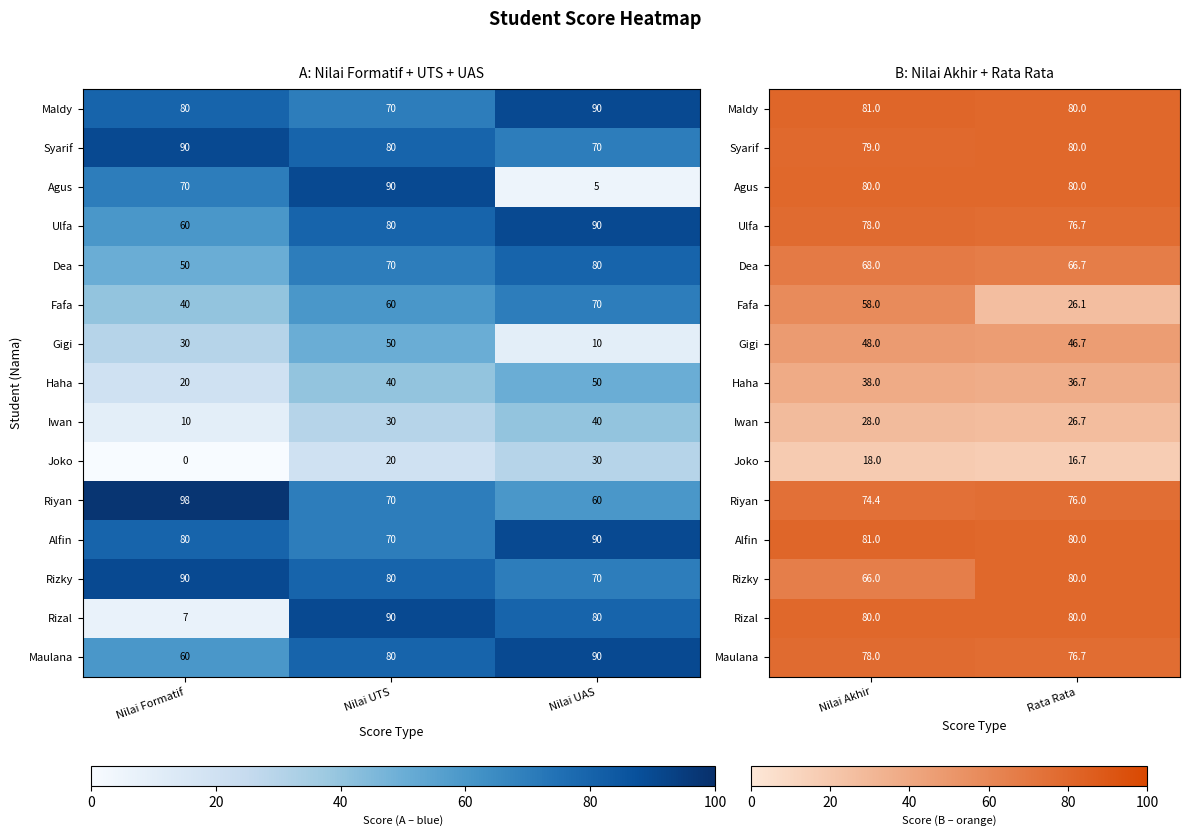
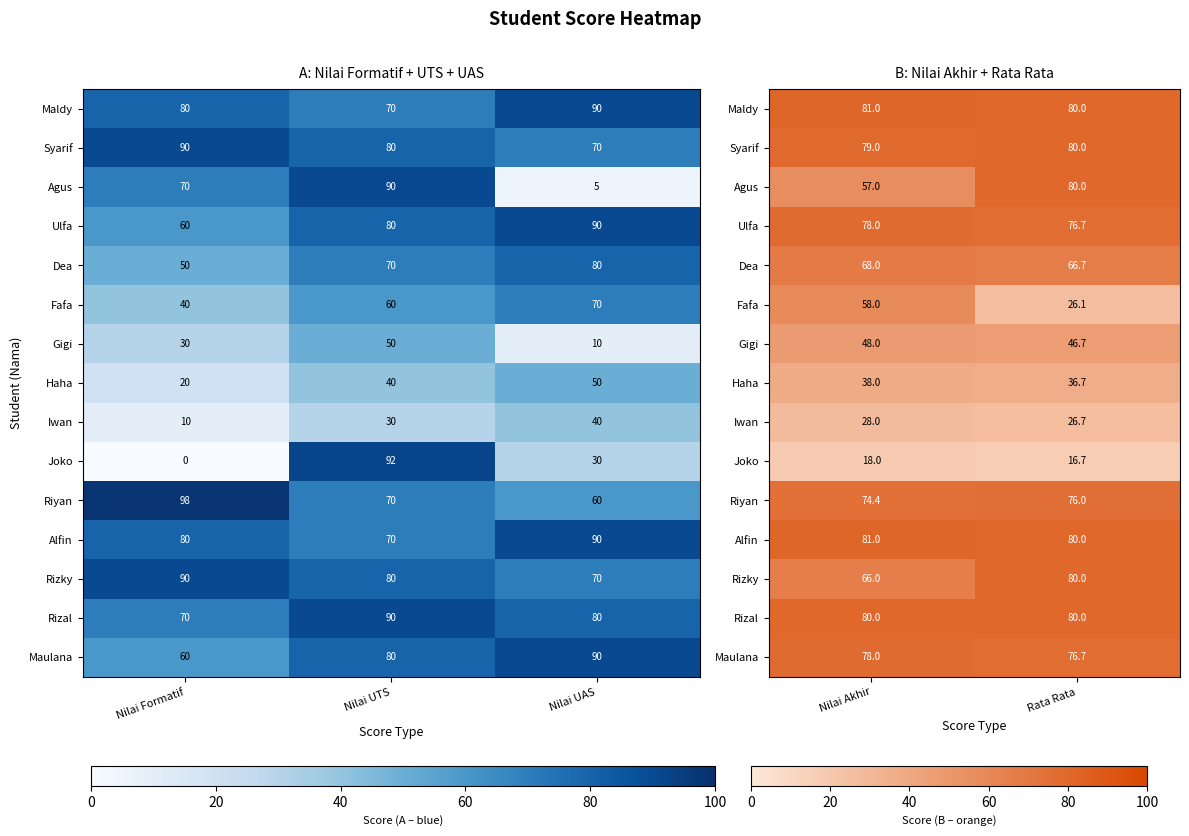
  {
    "A: Nilai Formatif + UTS + UAS": {
      "Maldy": {
        "Nilai Formatif": 80,
        "Nilai UTS": 70,
        "Nilai UAS": 90
      },
      "Syarif": {
        "Nilai Formatif": 90,
        "Nilai UTS": 80,
        "Nilai UAS": 70
      },
      "Agus": {
        "Nilai Formatif": 70,
        "Nilai UTS": 90,
        "Nilai UAS": 5
      },
      "Ulfa": {
        "Nilai Formatif": 60,
        "Nilai UTS": 80,
        "Nilai UAS": 90
      },
      "Dea": {
        "Nilai Formatif": 50,
        "Nilai UTS": 70,
        "Nilai UAS": 80
      },
      "Fafa": {
        "Nilai Formatif": 40,
        "Nilai UTS": 60,
        "Nilai UAS": 70
      },
      "Gigi": {
        "Nilai Formatif": 30,
        "Nilai UTS": 50,
        "Nilai UAS": 10
      },
      "Haha": {
        "Nilai Formatif": 20,
        "Nilai UTS": 40,
        "Nilai UAS": 50
      },
      "Iwan": {
        "Nilai Formatif": 10,
        "Nilai UTS": 30,
        "Nilai UAS": 40
      },
      "Joko": {
        "Nilai Formatif": 0,
-       "Nilai UTS": 20,
+       "Nilai UTS": 92,
        "Nilai UAS": 30
      },
      "Riyan": {
        "Nilai Formatif": 98,
        "Nilai UTS": 70,
        "Nilai UAS": 60
      },
      "Alfin": {
        "Nilai Formatif": 80,
        "Nilai UTS": 70,
        "Nilai UAS": 90
      },
      "Rizky": {
        "Nilai Formatif": 90,
        "Nilai UTS": 80,
        "Nilai UAS": 70
      },
      "Rizal": {
-       "Nilai Formatif": 7,
+       "Nilai Formatif": 70,
        "Nilai UTS": 90,
        "Nilai UAS": 80
      },
      "Maulana": {
        "Nilai Formatif": 60,
        "Nilai UTS": 80,
        "Nilai UAS": 90
      }
    },
    "B: Nilai Akhir + Rata Rata": {
      "Maldy": {
        "Nilai Akhir": 81.0,
        "Rata Rata": 80.0
      },
      "Syarif": {
        "Nilai Akhir": 79.0,
        "Rata Rata": 80.0
      },
      "Agus": {
-       "Nilai Akhir": 80.0,
+       "Nilai Akhir": 57.0,
        "Rata Rata": 80.0
      },
      "Ulfa": {
        "Nilai Akhir": 78.0,
        "Rata Rata": 76.7
      },
      "Dea": {
        "Nilai Akhir": 68.0,
        "Rata Rata": 66.7
      },
      "Fafa": {
        "Nilai Akhir": 58.0,
        "Rata Rata": 26.1
      },
      "Gigi": {
        "Nilai Akhir": 48.0,
        "Rata Rata": 46.7
      },
      "Haha": {
        "Nilai Akhir": 38.0,
        "Rata Rata": 36.7
      },
      "Iwan": {
        "Nilai Akhir": 28.0,
        "Rata Rata": 26.7
      },
      "Joko": {
        "Nilai Akhir": 18.0,
        "Rata Rata": 16.7
      },
      "Riyan": {
        "Nilai Akhir": 74.4,
        "Rata Rata": 76.0
      },
      "Alfin": {
        "Nilai Akhir": 81.0,
        "Rata Rata": 80.0
      },
      "Rizky": {
        "Nilai Akhir": 66.0,
        "Rata Rata": 80.0
      },
      "Rizal": {
        "Nilai Akhir": 80.0,
        "Rata Rata": 80.0
      },
      "Maulana": {
        "Nilai Akhir": 78.0,
        "Rata Rata": 76.7
      }
    }
  }
